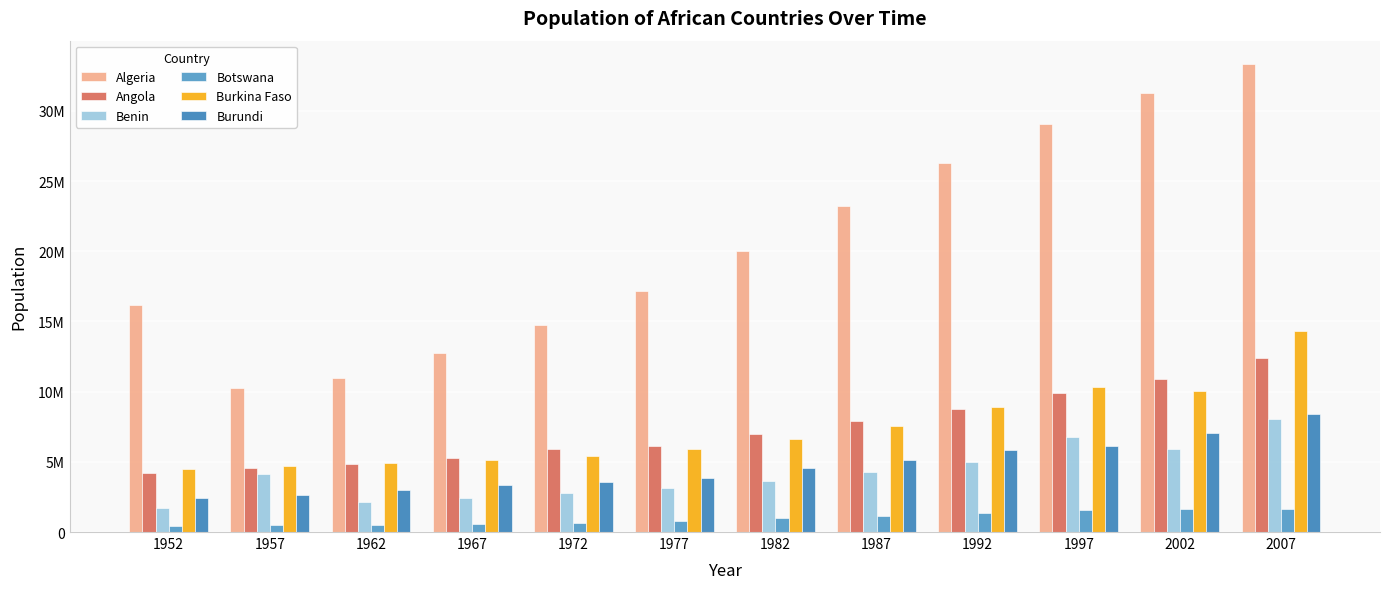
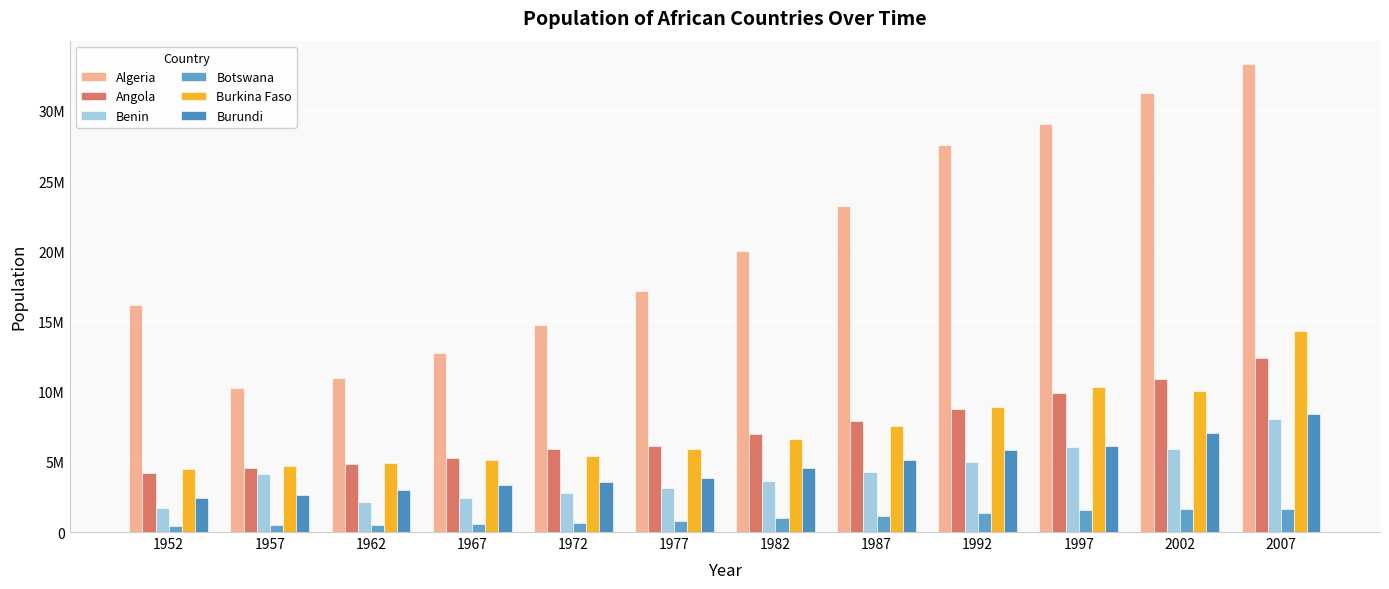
  {
    "Algeria": {
      "1952": 16200000,
      "1957": 10300000,
      "1962": 11000000,
      "1967": 12800000,
      "1972": 14800000,
      "1977": 17200000,
      "1982": 20000000,
      "1987": 23300000,
-     "1992": 26300000,
+     "1992": 27500000,
      "1997": 29100000,
      "2002": 31300000,
      "2007": 33300000
    },
    "Angola": {
      "1952": 4200000,
      "1957": 4600000,
      "1962": 4800000,
      "1967": 5200000,
      "1972": 5900000,
      "1977": 6200000,
      "1982": 7000000,
      "1987": 7900000,
      "1992": 8700000,
      "1997": 9900000,
      "2002": 10900000,
      "2007": 12400000
    },
    "Benin": {
      "1952": 1700000,
      "1957": 4200000,
      "1962": 2200000,
      "1967": 2400000,
      "1972": 2800000,
      "1977": 3200000,
      "1982": 3600000,
      "1987": 4200000,
      "1992": 5000000,
-     "1997": 6800000,
+     "1997": 6100000,
      "2002": 5900000,
      "2007": 8100000
    },
    "Burkina Faso": {
      "1952": 4500000,
      "1957": 4700000,
      "1962": 4900000,
      "1967": 5100000,
      "1972": 5400000,
      "1977": 5900000,
      "1982": 6600000,
      "1987": 7600000,
      "1992": 8900000,
      "1997": 10400000,
      "2002": 10000000,
      "2007": 14300000
    }
  }
